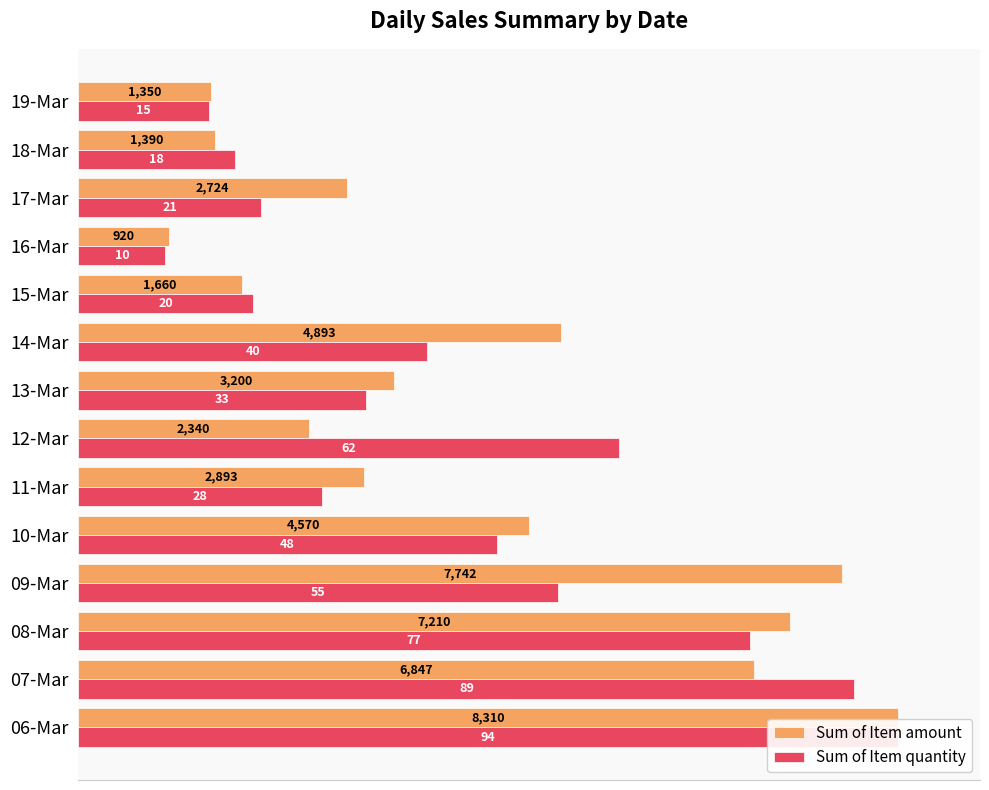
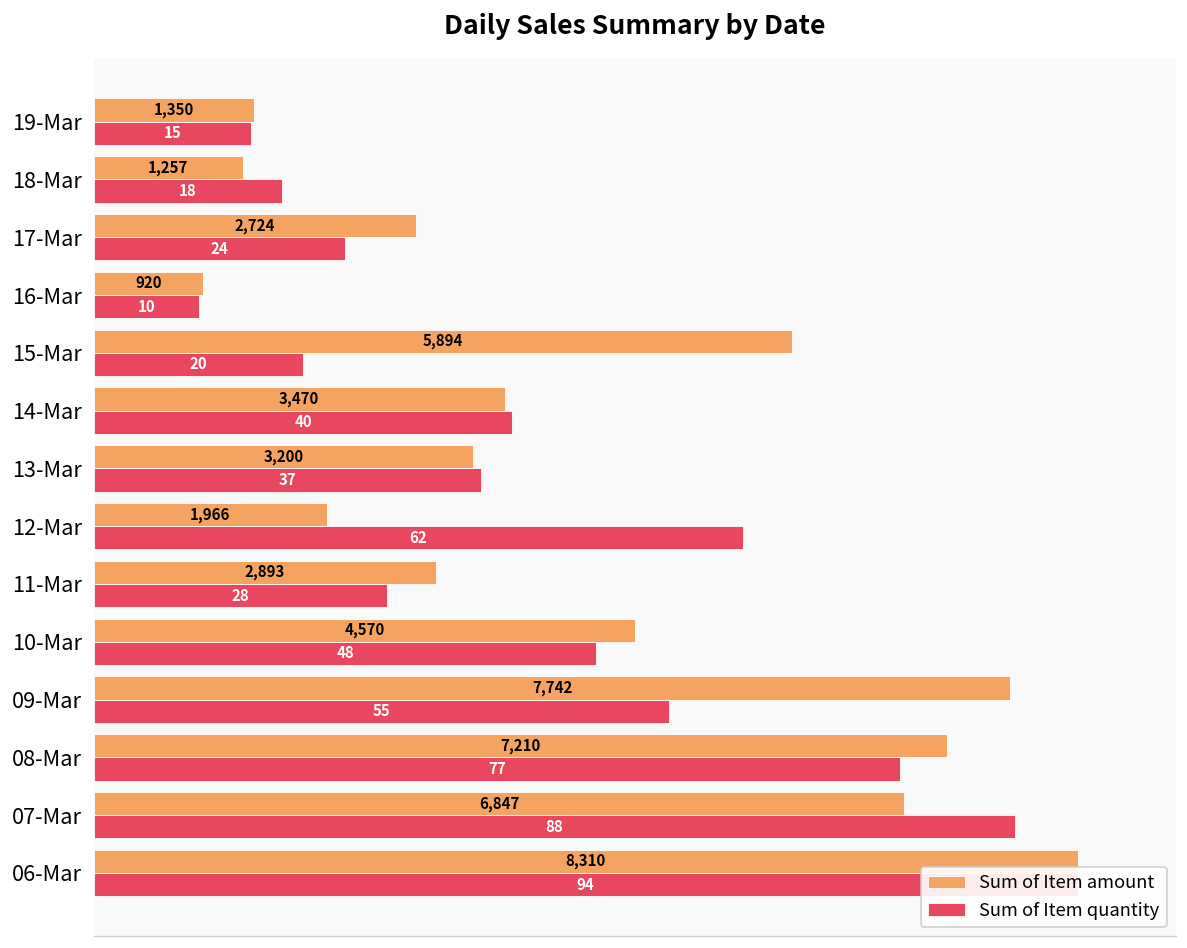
  {
    "Sum of Item amount": {
-     "18-Mar": "1,390",
-     "15-Mar": "1,660",
-     "14-Mar": "4,893",
-     "12-Mar": "2,340"
+     "18-Mar": "1,257",
+     "15-Mar": "5,894",
+     "14-Mar": "3,470",
+     "12-Mar": "1,966"
    },
    "Sum of Item quantity": {
-     "17-Mar": "21",
-     "13-Mar": "33",
-     "07-Mar": "89"
+     "17-Mar": "24",
+     "13-Mar": "37",
+     "07-Mar": "88"
    }
  }
